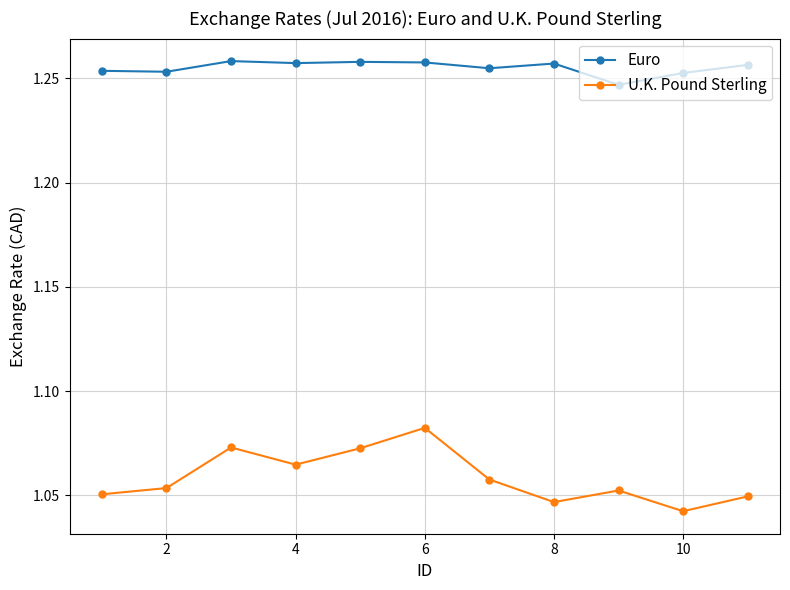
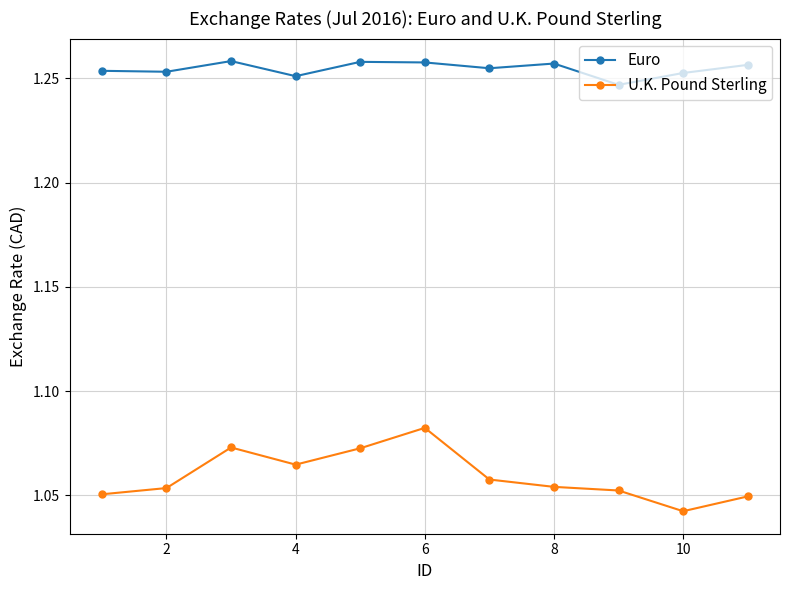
  {
    "Euro": {
      "2": 1.253,
-     "4": 1.257,
+     "4": 1.251,
      "6": 1.258,
      "8": 1.257
    },
    "U.K. Pound Sterling": {
      "2": 1.054,
      "4": 1.065,
      "6": 1.082,
-     "8": 1.047,
+     "8": 1.054,
      "10": 1.042
    }
  }
